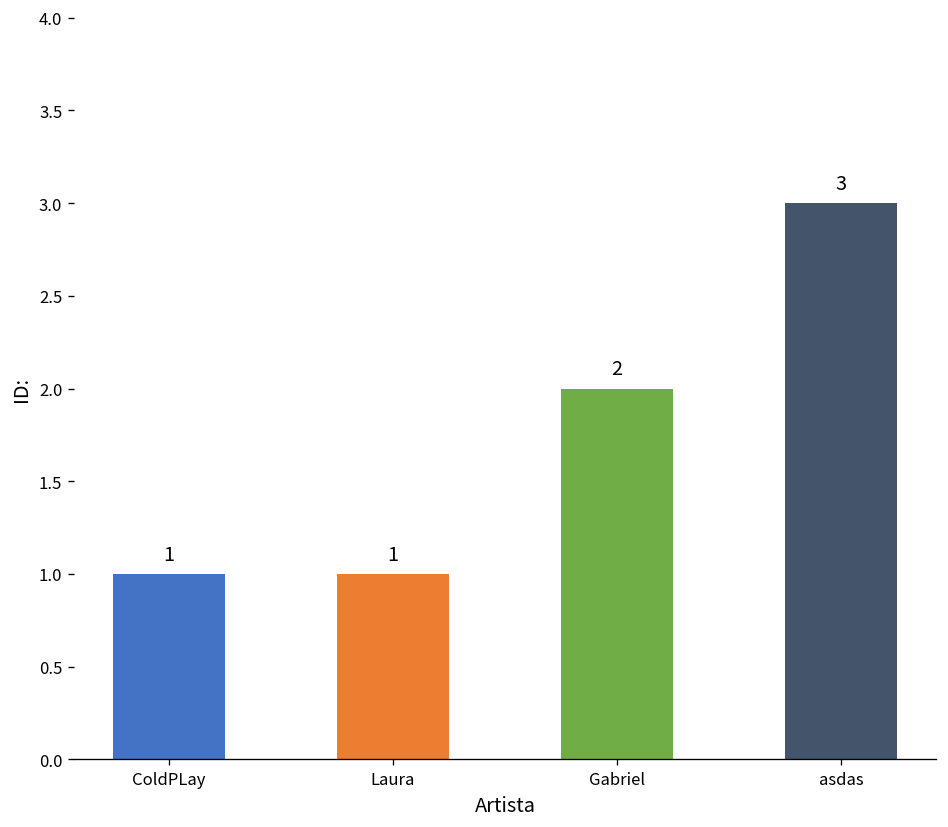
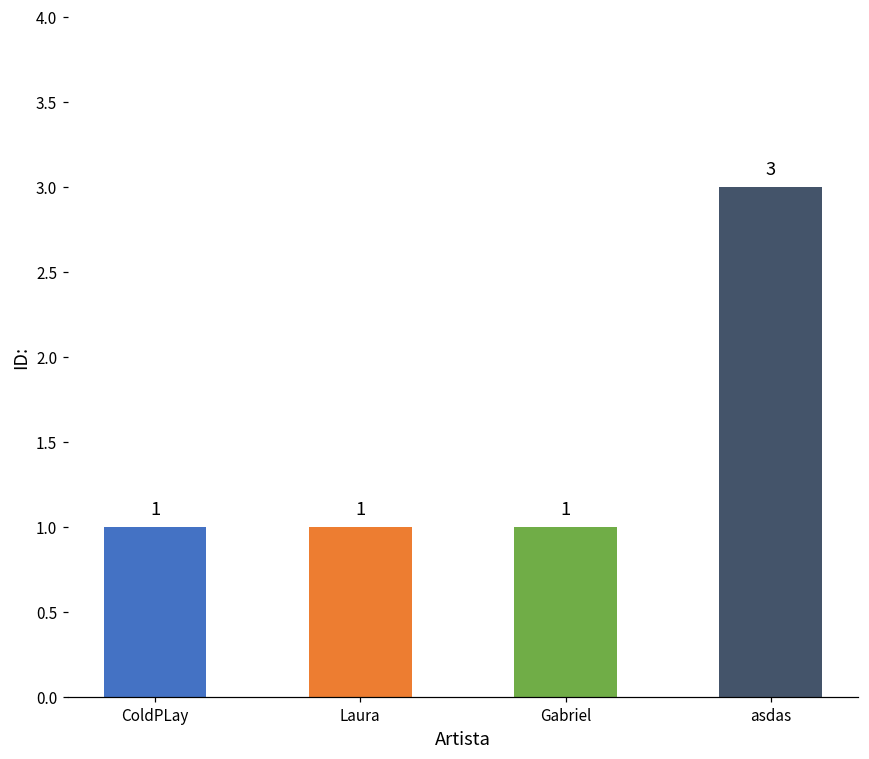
  {
    "ColdPLay": 1,
    "Laura": 1,
-   "Gabriel": 2,
+   "Gabriel": 1,
    "asdas": 3
  }
